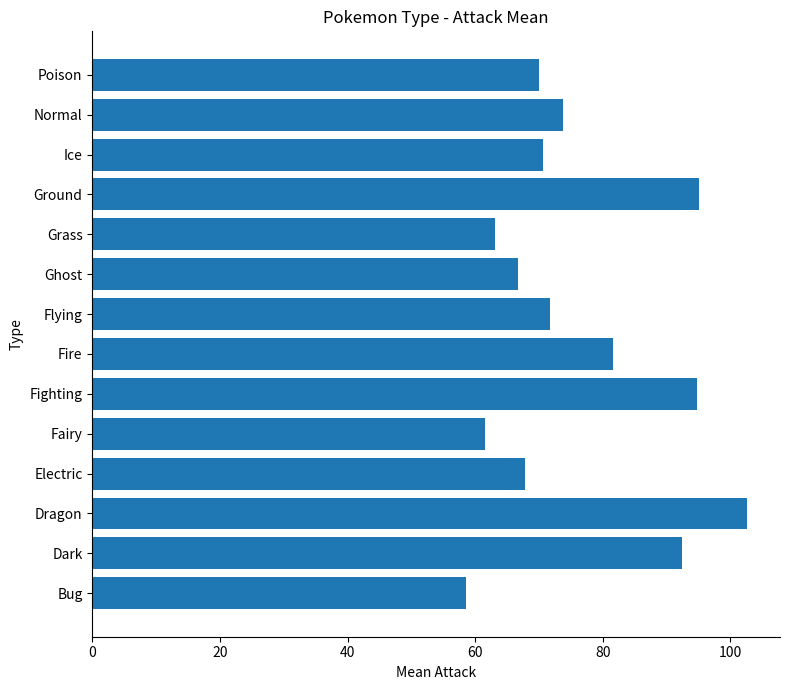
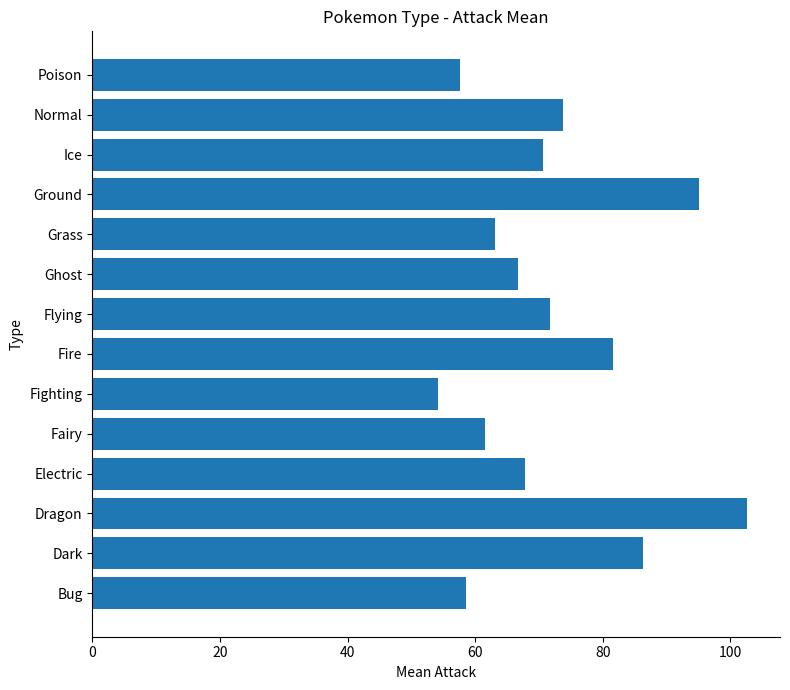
  {
-   "Poison": 70,
+   "Poison": 58,
    "Normal": 74,
    "Ice": 71,
    "Ground": 95,
    "Grass": 63,
    "Ghost": 67,
    "Flying": 72,
    "Fire": 82,
-   "Fighting": 95,
+   "Fighting": 54,
    "Fairy": 62,
    "Electric": 68,
    "Dragon": 103,
-   "Dark": 92,
+   "Dark": 86,
    "Bug": 59
  }
